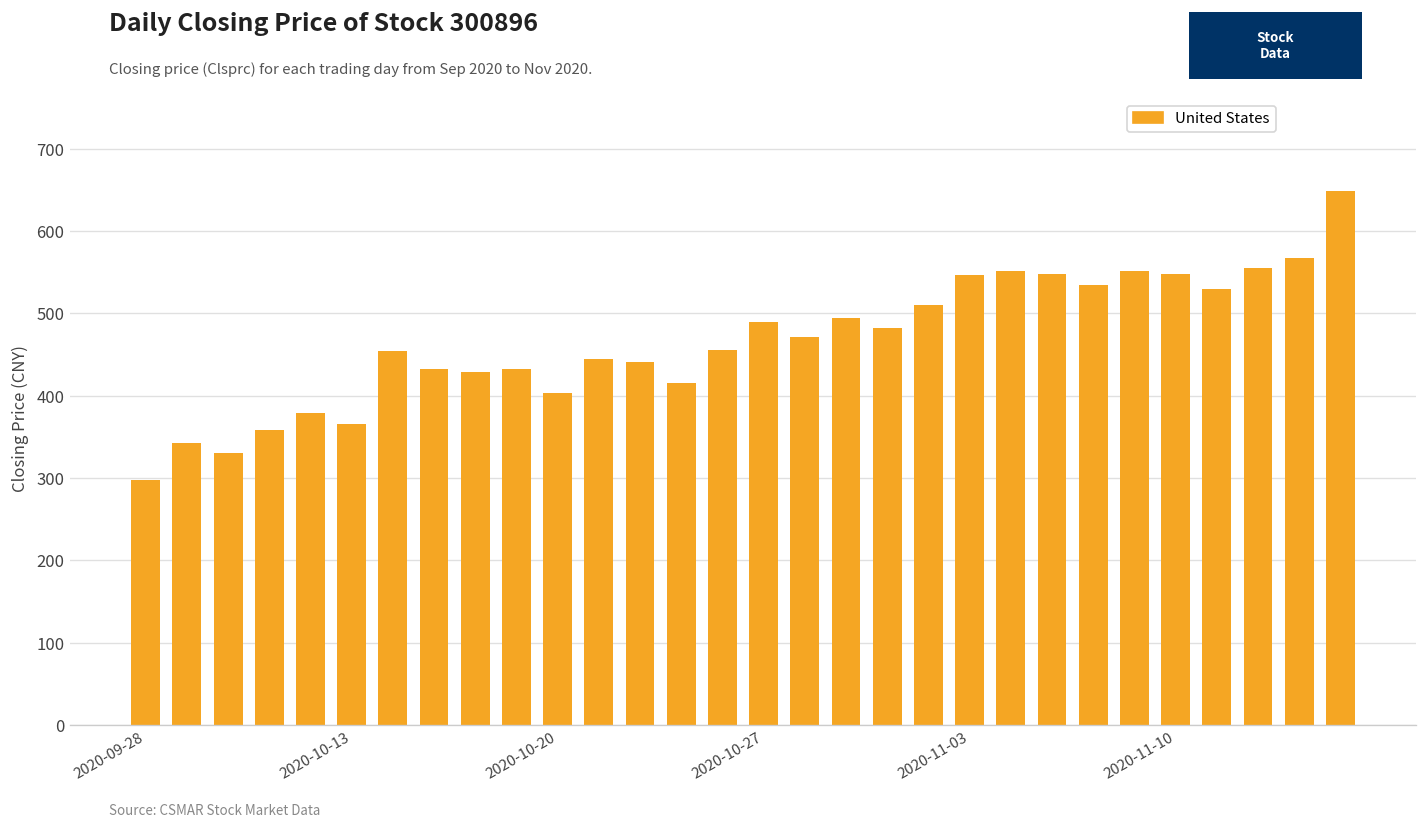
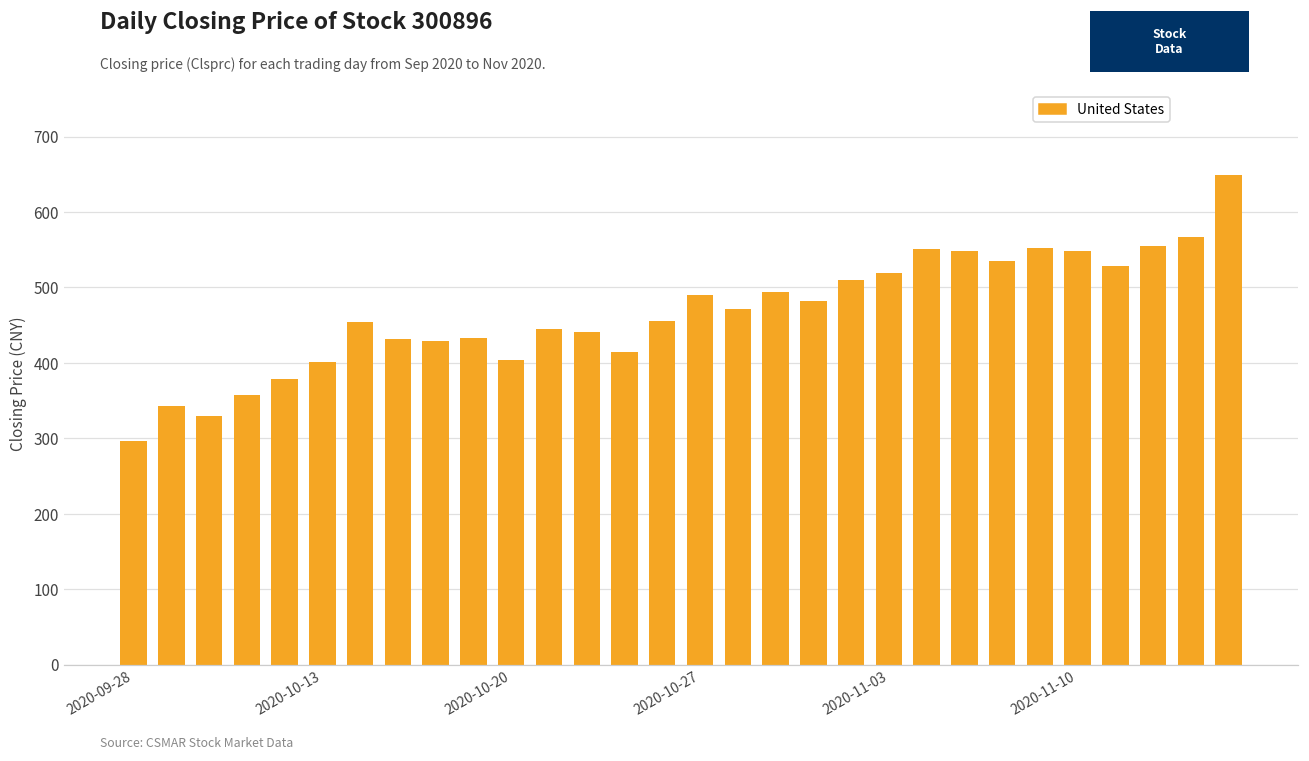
  {
    "2020-09-28": 300,
-   "2020-10-13": 370,
+   "2020-10-13": 400,
    "2020-10-20": 400,
    "2020-10-27": 490,
-   "2020-11-03": 550,
+   "2020-11-03": 520,
    "2020-11-10": 550
  }
